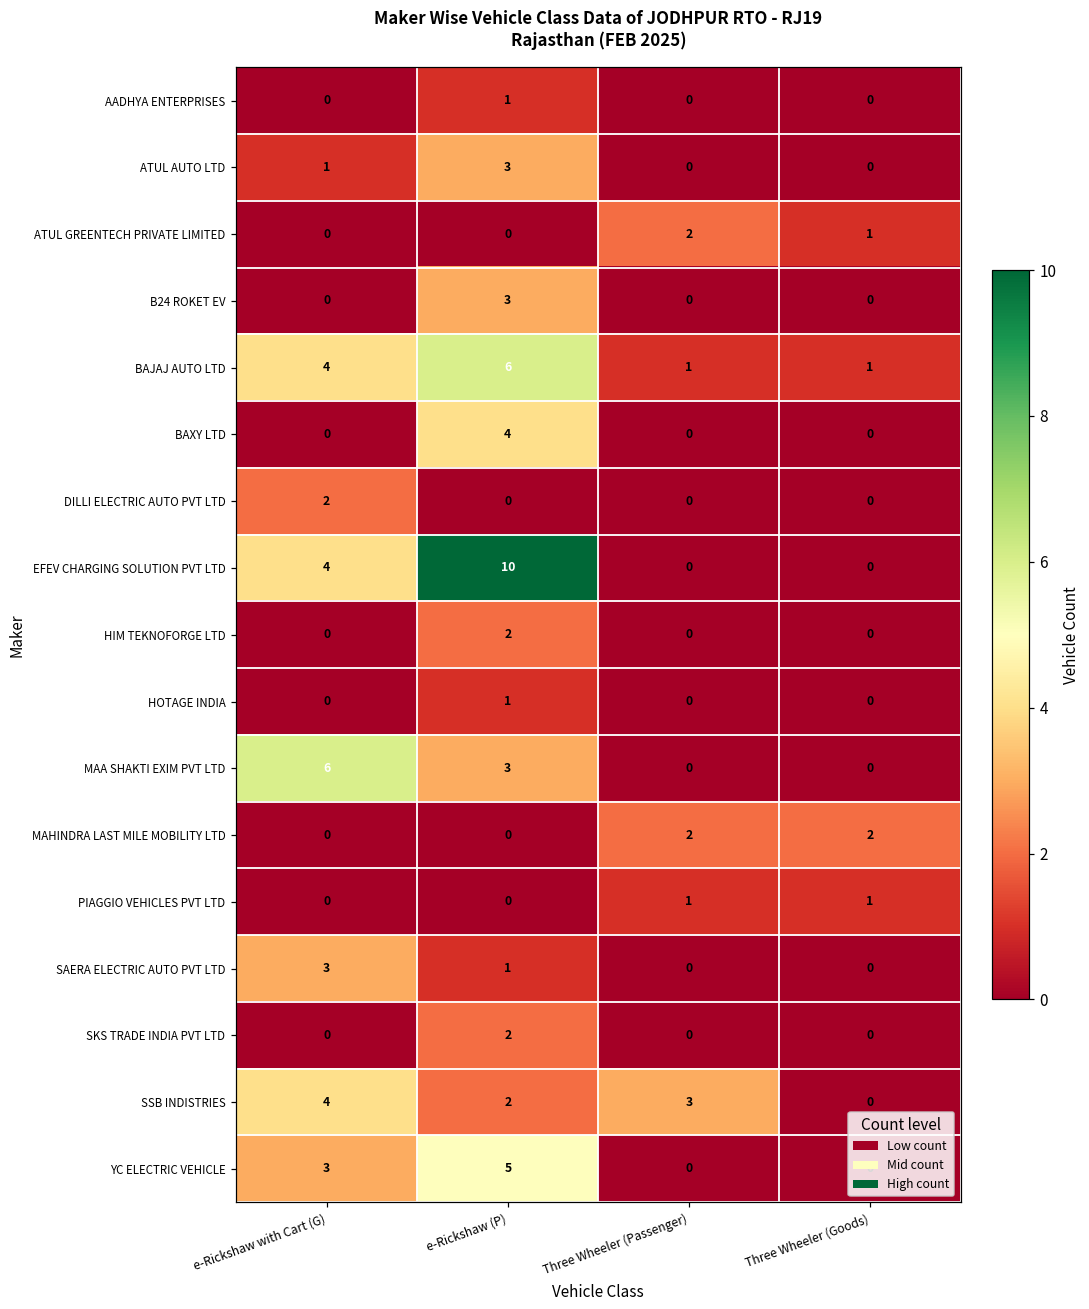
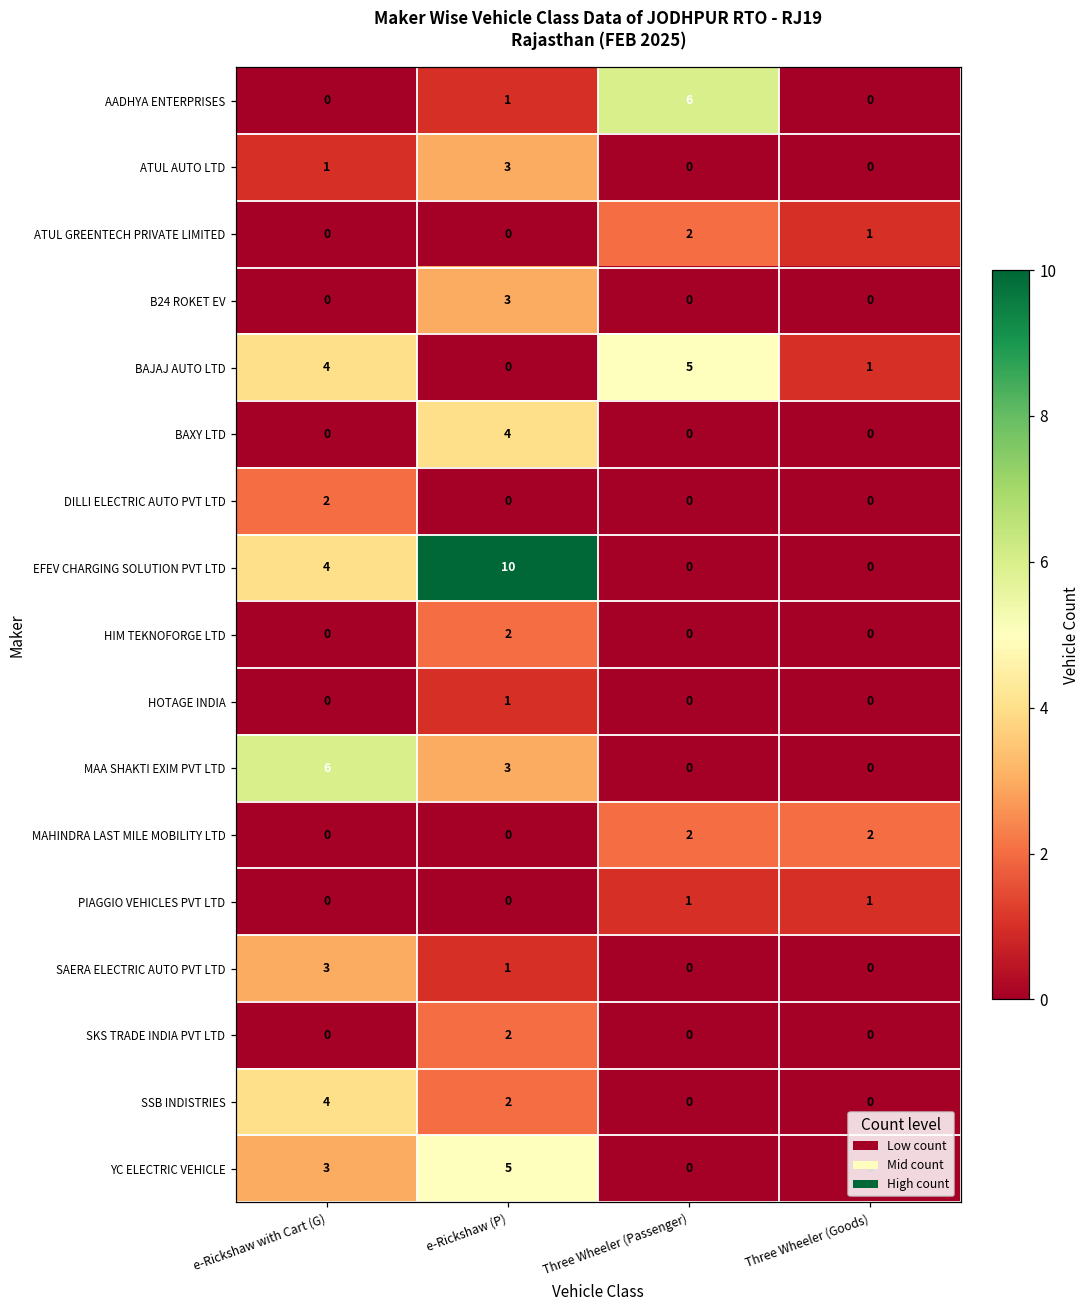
  {
    "AADHYA ENTERPRISES": {
      "e-Rickshaw with Cart (G)": 0,
      "e-Rickshaw (P)": 1,
-     "Three Wheeler (Passenger)": 0,
+     "Three Wheeler (Passenger)": 6,
      "Three Wheeler (Goods)": 0
    },
    "ATUL AUTO LTD": {
      "e-Rickshaw with Cart (G)": 1,
      "e-Rickshaw (P)": 3,
      "Three Wheeler (Passenger)": 0,
      "Three Wheeler (Goods)": 0
    },
    "ATUL GREENTECH PRIVATE LIMITED": {
      "e-Rickshaw with Cart (G)": 0,
      "e-Rickshaw (P)": 0,
      "Three Wheeler (Passenger)": 2,
      "Three Wheeler (Goods)": 1
    },
    "B24 ROKET EV": {
      "e-Rickshaw with Cart (G)": 0,
      "e-Rickshaw (P)": 3,
      "Three Wheeler (Passenger)": 0,
      "Three Wheeler (Goods)": 0
    },
    "BAJAJ AUTO LTD": {
      "e-Rickshaw with Cart (G)": 4,
-     "e-Rickshaw (P)": 6,
-     "Three Wheeler (Passenger)": 1,
+     "e-Rickshaw (P)": 0,
+     "Three Wheeler (Passenger)": 5,
      "Three Wheeler (Goods)": 1
    },
    "BAXY LTD": {
      "e-Rickshaw with Cart (G)": 0,
      "e-Rickshaw (P)": 4,
      "Three Wheeler (Passenger)": 0,
      "Three Wheeler (Goods)": 0
    },
    "DILLI ELECTRIC AUTO PVT LTD": {
      "e-Rickshaw with Cart (G)": 2,
      "e-Rickshaw (P)": 0,
      "Three Wheeler (Passenger)": 0,
      "Three Wheeler (Goods)": 0
    },
    "EFEV CHARGING SOLUTION PVT LTD": {
      "e-Rickshaw with Cart (G)": 4,
      "e-Rickshaw (P)": 10,
      "Three Wheeler (Passenger)": 0,
      "Three Wheeler (Goods)": 0
    },
    "HIM TEKNOFORGE LTD": {
      "e-Rickshaw with Cart (G)": 0,
      "e-Rickshaw (P)": 2,
      "Three Wheeler (Passenger)": 0,
      "Three Wheeler (Goods)": 0
    },
    "HOTAGE INDIA": {
      "e-Rickshaw with Cart (G)": 0,
      "e-Rickshaw (P)": 1,
      "Three Wheeler (Passenger)": 0,
      "Three Wheeler (Goods)": 0
    },
    "MAA SHAKTI EXIM PVT LTD": {
      "e-Rickshaw with Cart (G)": 6,
      "e-Rickshaw (P)": 3,
      "Three Wheeler (Passenger)": 0,
      "Three Wheeler (Goods)": 0
    },
    "MAHINDRA LAST MILE MOBILITY LTD": {
      "e-Rickshaw with Cart (G)": 0,
      "e-Rickshaw (P)": 0,
      "Three Wheeler (Passenger)": 2,
      "Three Wheeler (Goods)": 2
    },
    "PIAGGIO VEHICLES PVT LTD": {
      "e-Rickshaw with Cart (G)": 0,
      "e-Rickshaw (P)": 0,
      "Three Wheeler (Passenger)": 1,
      "Three Wheeler (Goods)": 1
    },
    "SAERA ELECTRIC AUTO PVT LTD": {
      "e-Rickshaw with Cart (G)": 3,
      "e-Rickshaw (P)": 1,
      "Three Wheeler (Passenger)": 0,
      "Three Wheeler (Goods)": 0
    },
    "SKS TRADE INDIA PVT LTD": {
      "e-Rickshaw with Cart (G)": 0,
      "e-Rickshaw (P)": 2,
      "Three Wheeler (Passenger)": 0,
      "Three Wheeler (Goods)": 0
    },
    "SSB INDISTRIES": {
      "e-Rickshaw with Cart (G)": 4,
      "e-Rickshaw (P)": 2,
-     "Three Wheeler (Passenger)": 3,
+     "Three Wheeler (Passenger)": 0,
      "Three Wheeler (Goods)": 0
    },
    "YC ELECTRIC VEHICLE": {
      "e-Rickshaw with Cart (G)": 3,
      "e-Rickshaw (P)": 5,
      "Three Wheeler (Passenger)": 0
    }
  }
